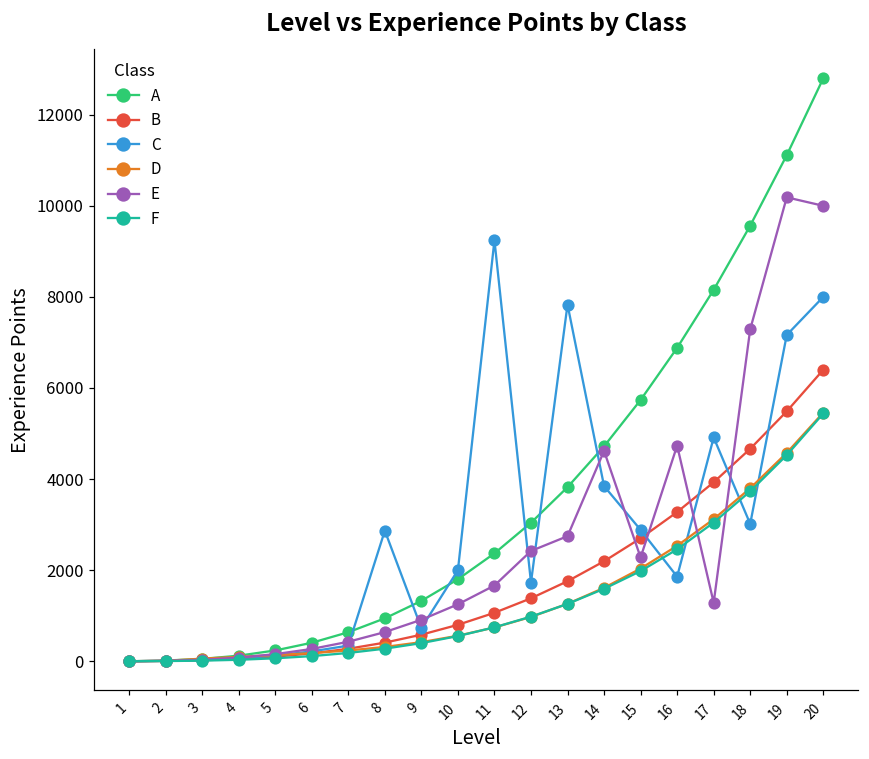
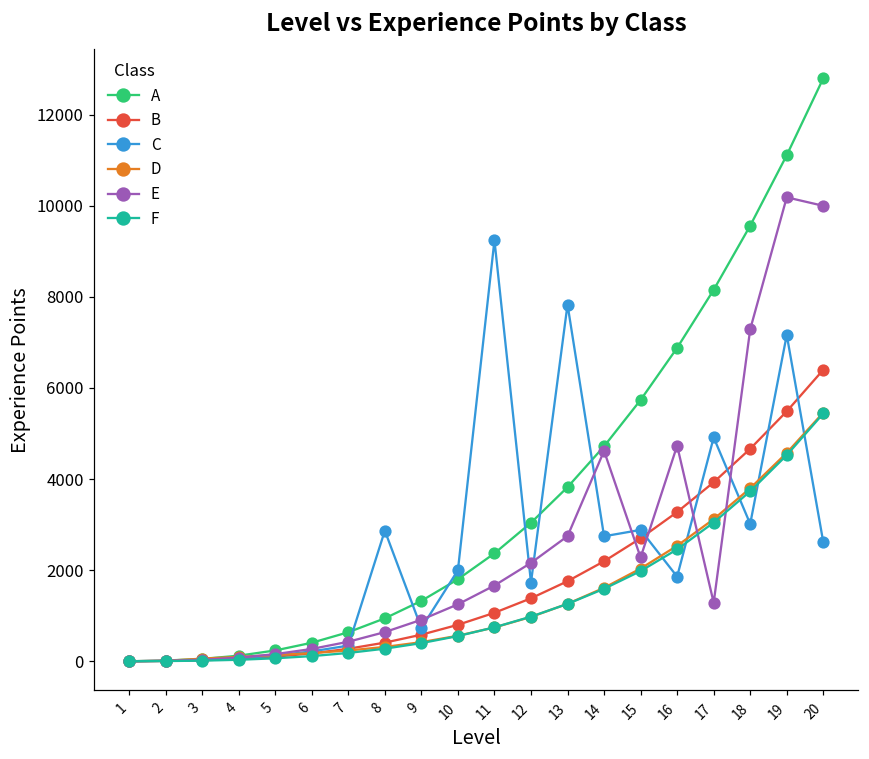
  {
    "C": {
      "7": 300,
      "8": 2900,
      "9": 700,
      "10": 2000,
      "11": 9200,
      "12": 1700,
      "13": 7800,
-     "14": 3800,
+     "14": 2700,
      "15": 2900,
      "16": 1900,
      "17": 4900,
      "18": 3000,
      "19": 7200,
-     "20": 8000
+     "20": 2600
    },
    "E": {
      "7": 400,
      "8": 600,
      "9": 900,
      "10": 1300,
      "11": 1700,
-     "12": 2400,
+     "12": 2200,
      "13": 2700,
      "14": 4600,
      "15": 2300,
      "16": 4700,
      "17": 1300,
      "18": 7300,
      "19": 10200,
      "20": 10000
    }
  }
